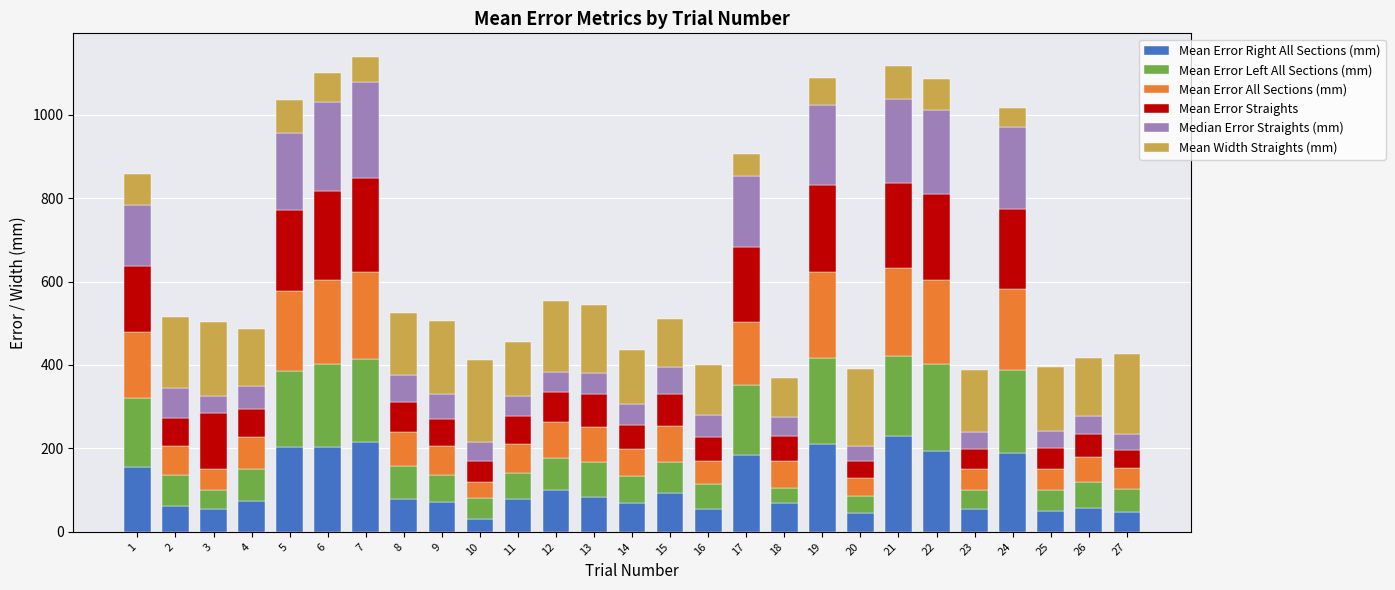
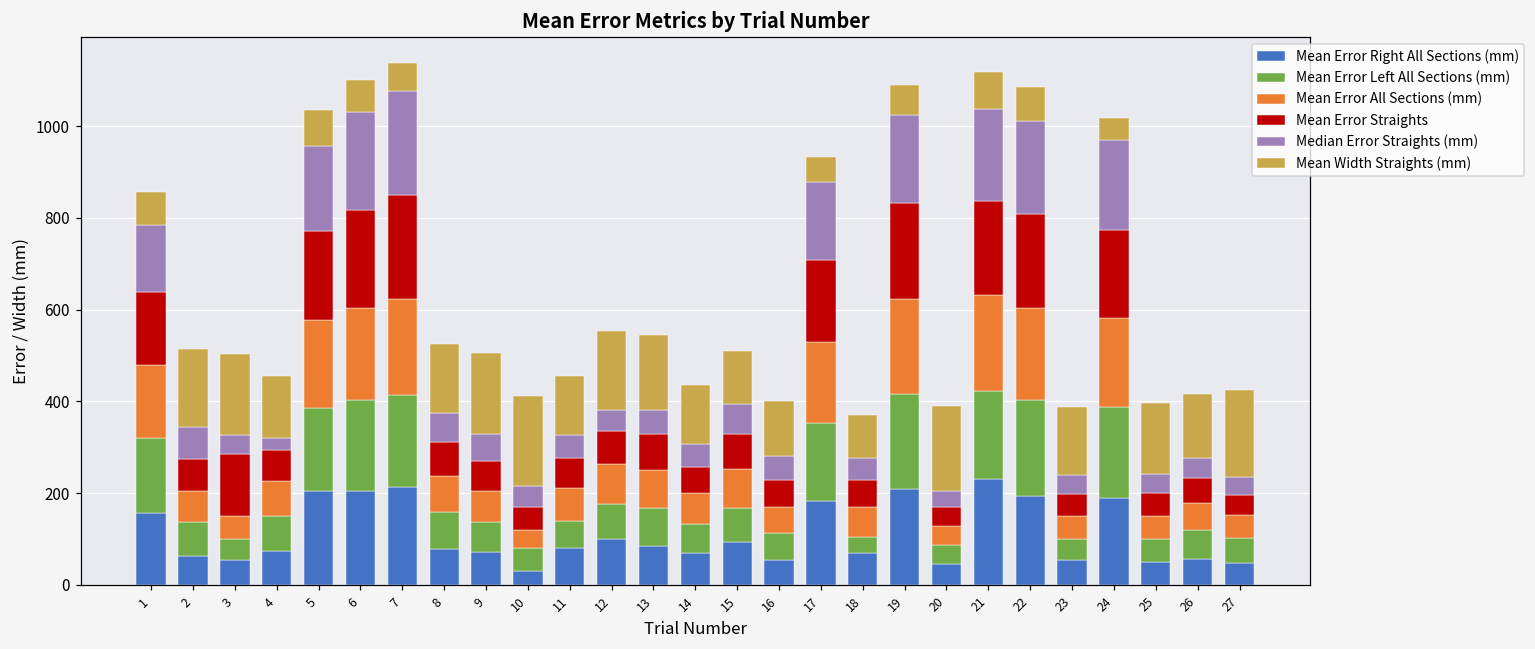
  {
    "Mean Error Right All Sections (mm)": {
      "1": 160,
      "2": 60,
      "3": 50,
      "4": 70,
      "5": 200,
      "6": 200,
      "7": 210,
      "8": 80,
      "9": 70,
      "10": 30,
      "11": 80,
      "12": 100,
      "13": 80,
      "14": 70,
      "15": 90,
      "16": 60,
      "17": 180,
      "18": 70,
      "19": 210,
      "20": 50,
      "21": 230,
      "22": 190,
      "23": 50,
      "24": 190,
      "25": 50,
      "26": 60,
      "27": 50
    },
    "Mean Error Left All Sections (mm)": {
      "1": 160,
      "2": 70,
      "3": 50,
      "4": 80,
      "5": 180,
      "6": 200,
      "7": 200,
      "8": 80,
      "9": 60,
      "10": 50,
      "11": 60,
      "12": 80,
      "13": 80,
      "14": 60,
      "15": 70,
      "16": 60,
      "17": 170,
      "18": 40,
      "19": 210,
      "20": 40,
      "21": 190,
      "22": 210,
      "23": 50,
      "24": 200,
      "25": 50,
      "26": 60,
      "27": 50
    },
    "Mean Error All Sections (mm)": {
      "1": 160,
      "2": 70,
      "3": 50,
      "4": 80,
      "5": 190,
      "6": 200,
      "7": 210,
      "8": 80,
      "9": 70,
      "10": 40,
      "11": 70,
      "12": 90,
      "13": 80,
      "14": 70,
      "15": 80,
      "16": 60,
-     "17": 150,
+     "17": 180,
      "18": 70,
      "19": 210,
      "20": 40,
      "21": 210,
      "22": 200,
      "23": 50,
      "24": 190,
      "25": 50,
      "26": 60,
      "27": 50
    },
    "Mean Error Straights": {
      "1": 160,
      "2": 70,
      "3": 130,
      "4": 70,
      "5": 190,
      "6": 210,
      "7": 230,
      "8": 70,
      "9": 70,
      "10": 50,
      "11": 70,
      "12": 70,
      "13": 80,
      "14": 60,
      "15": 80,
      "16": 60,
      "17": 180,
      "18": 60,
      "19": 210,
      "20": 40,
      "21": 200,
      "22": 200,
      "23": 50,
      "24": 190,
      "25": 50,
      "26": 60,
      "27": 40
    },
    "Median Error Straights (mm)": {
      "1": 150,
      "2": 70,
      "3": 40,
-     "4": 50,
+     "4": 20,
      "5": 180,
      "6": 210,
      "7": 230,
      "8": 60,
      "9": 60,
      "10": 50,
      "11": 50,
      "12": 50,
      "13": 50,
      "14": 50,
      "15": 60,
      "16": 50,
      "17": 170,
      "18": 50,
      "19": 190,
      "20": 40,
      "21": 200,
      "22": 200,
      "23": 40,
      "24": 200,
      "25": 40,
      "26": 40,
      "27": 40
    },
    "Mean Width Straights (mm)": {
      "1": 70,
      "2": 170,
      "3": 180,
      "4": 140,
      "5": 80,
      "6": 70,
      "7": 60,
      "8": 150,
      "9": 180,
      "10": 200,
      "11": 130,
      "12": 170,
      "13": 160,
      "14": 130,
      "15": 120,
      "16": 120,
      "17": 50,
      "18": 90,
      "19": 70,
      "20": 180,
      "21": 80,
      "22": 70,
      "23": 150,
      "24": 50,
      "25": 150,
      "26": 140,
      "27": 190
    }
  }
